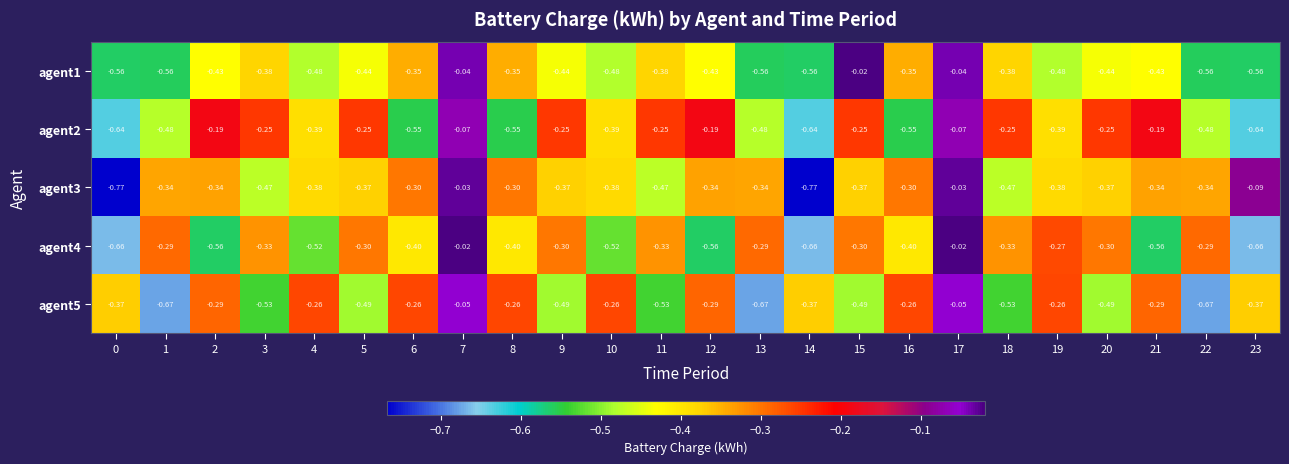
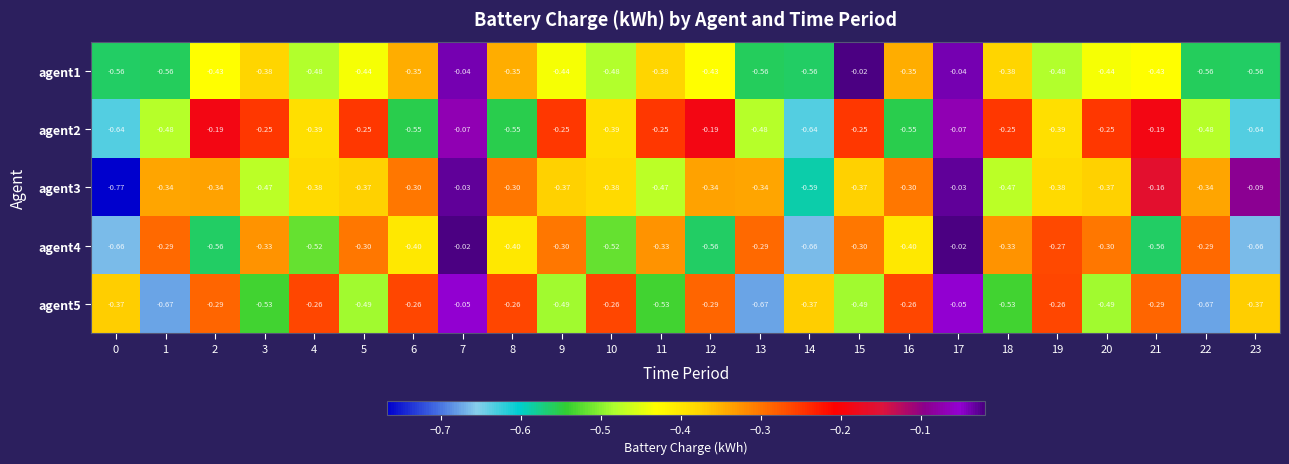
  {
    "agent1": {
      "0": -0.56,
      "1": -0.56,
      "2": -0.43,
      "3": -0.38,
      "4": -0.48,
      "5": -0.44,
      "6": -0.35,
      "7": -0.04,
      "8": -0.35,
      "9": -0.44,
      "10": -0.48,
      "11": -0.38,
      "12": -0.43,
      "13": -0.56,
      "14": -0.56,
      "15": -0.02,
      "16": -0.35,
      "17": -0.04,
      "18": -0.38,
      "19": -0.48,
      "20": -0.44,
      "21": -0.43,
      "22": -0.56,
      "23": -0.56
    },
    "agent2": {
      "0": -0.64,
      "1": -0.48,
      "2": -0.19,
      "3": -0.25,
      "4": -0.39,
      "5": -0.25,
      "6": -0.55,
      "7": -0.07,
      "8": -0.55,
      "9": -0.25,
      "10": -0.39,
      "11": -0.25,
      "12": -0.19,
      "13": -0.48,
      "14": -0.64,
      "15": -0.25,
      "16": -0.55,
      "17": -0.07,
      "18": -0.25,
      "19": -0.39,
      "20": -0.25,
      "21": -0.19,
      "22": -0.48,
      "23": -0.64
    },
    "agent3": {
      "0": -0.77,
      "1": -0.34,
      "2": -0.34,
      "3": -0.47,
      "4": -0.38,
      "5": -0.37,
      "6": -0.30,
      "7": -0.03,
      "8": -0.30,
      "9": -0.37,
      "10": -0.38,
      "11": -0.47,
      "12": -0.34,
      "13": -0.34,
-     "14": -0.77,
+     "14": -0.59,
      "15": -0.37,
      "16": -0.30,
      "17": -0.03,
      "18": -0.47,
      "19": -0.38,
      "20": -0.37,
-     "21": -0.34,
+     "21": -0.16,
      "22": -0.34,
      "23": -0.09
    },
    "agent4": {
      "0": -0.66,
      "1": -0.29,
      "2": -0.56,
      "3": -0.33,
      "4": -0.52,
      "5": -0.30,
      "6": -0.40,
      "7": -0.02,
      "8": -0.40,
      "9": -0.30,
      "10": -0.52,
      "11": -0.33,
      "12": -0.56,
      "13": -0.29,
      "14": -0.66,
      "15": -0.30,
      "16": -0.40,
      "17": -0.02,
      "18": -0.33,
      "19": -0.27,
      "20": -0.30,
      "21": -0.56,
      "22": -0.29,
      "23": -0.66
    },
    "agent5": {
      "0": -0.37,
      "1": -0.67,
      "2": -0.29,
      "3": -0.53,
      "4": -0.26,
      "5": -0.49,
      "6": -0.26,
      "7": -0.05,
      "8": -0.26,
      "9": -0.49,
      "10": -0.26,
      "11": -0.53,
      "12": -0.29,
      "13": -0.67,
      "14": -0.37,
      "15": -0.49,
      "16": -0.26,
      "17": -0.05,
      "18": -0.53,
      "19": -0.26,
      "20": -0.49,
      "21": -0.29,
      "22": -0.67,
      "23": -0.37
    }
  }
